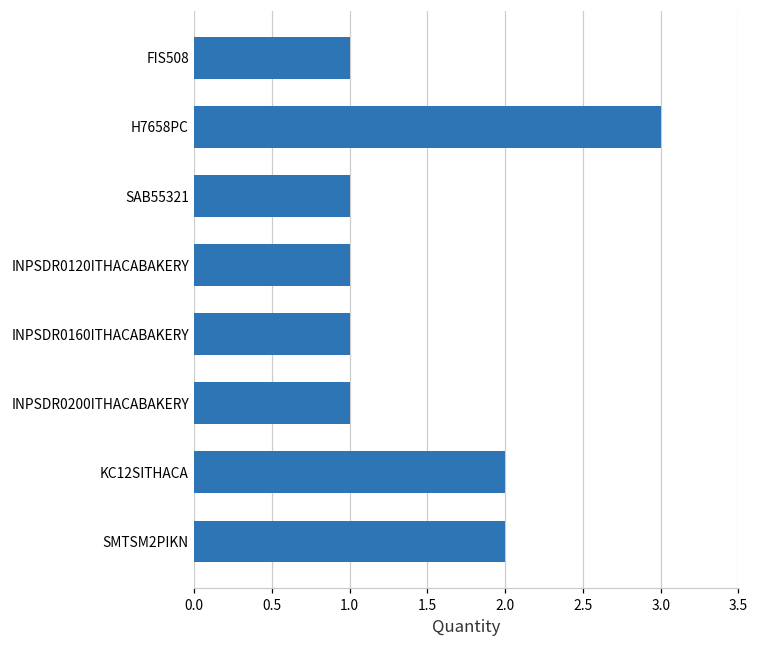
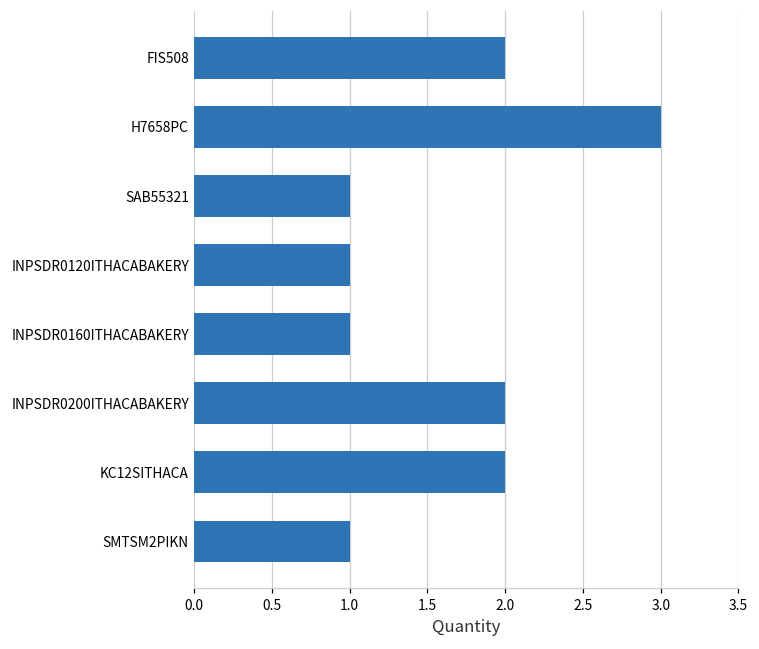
  {
-   "FIS508": 1,
+   "FIS508": 2,
    "H7658PC": 3,
    "SAB55321": 1,
    "INPSDR0120ITHACABAKERY": 1,
    "INPSDR0160ITHACABAKERY": 1,
-   "INPSDR0200ITHACABAKERY": 1,
+   "INPSDR0200ITHACABAKERY": 2,
    "KC12SITHACA": 2,
-   "SMTSM2PIKN": 2
+   "SMTSM2PIKN": 1
  }
